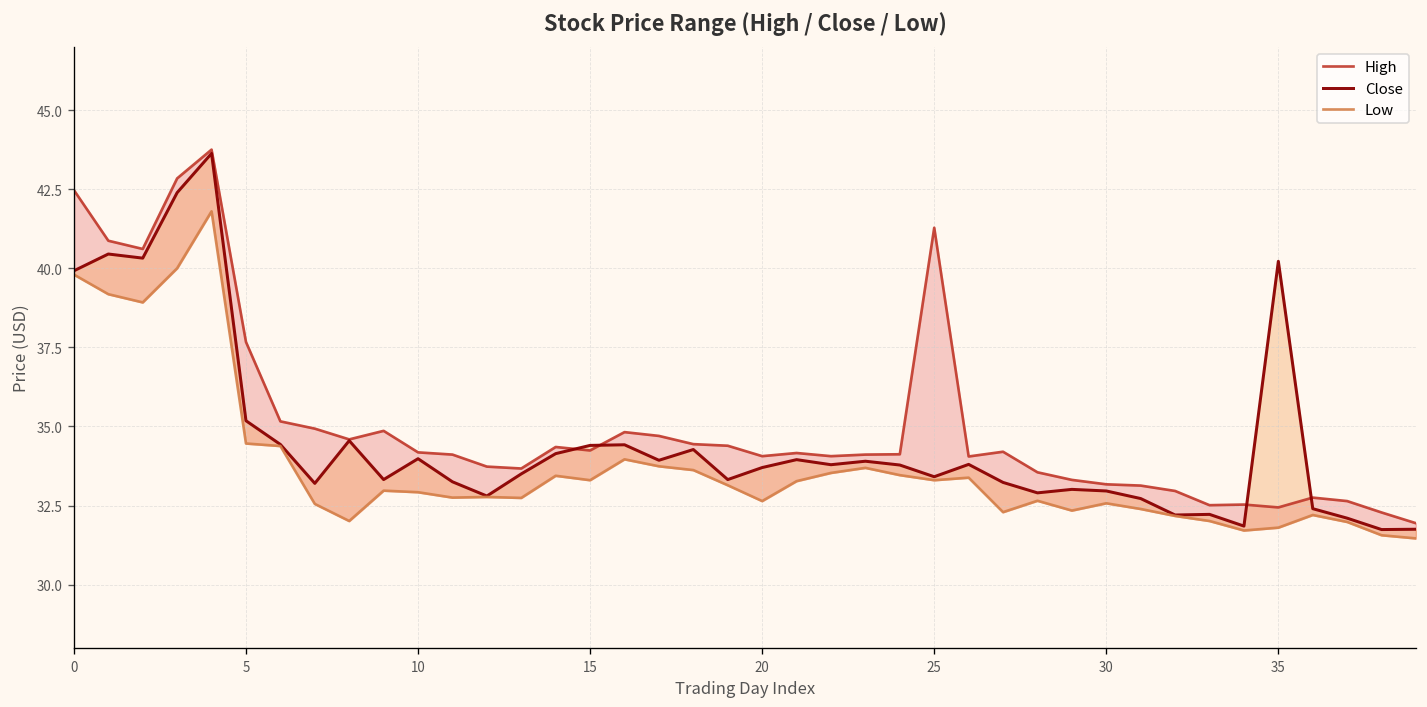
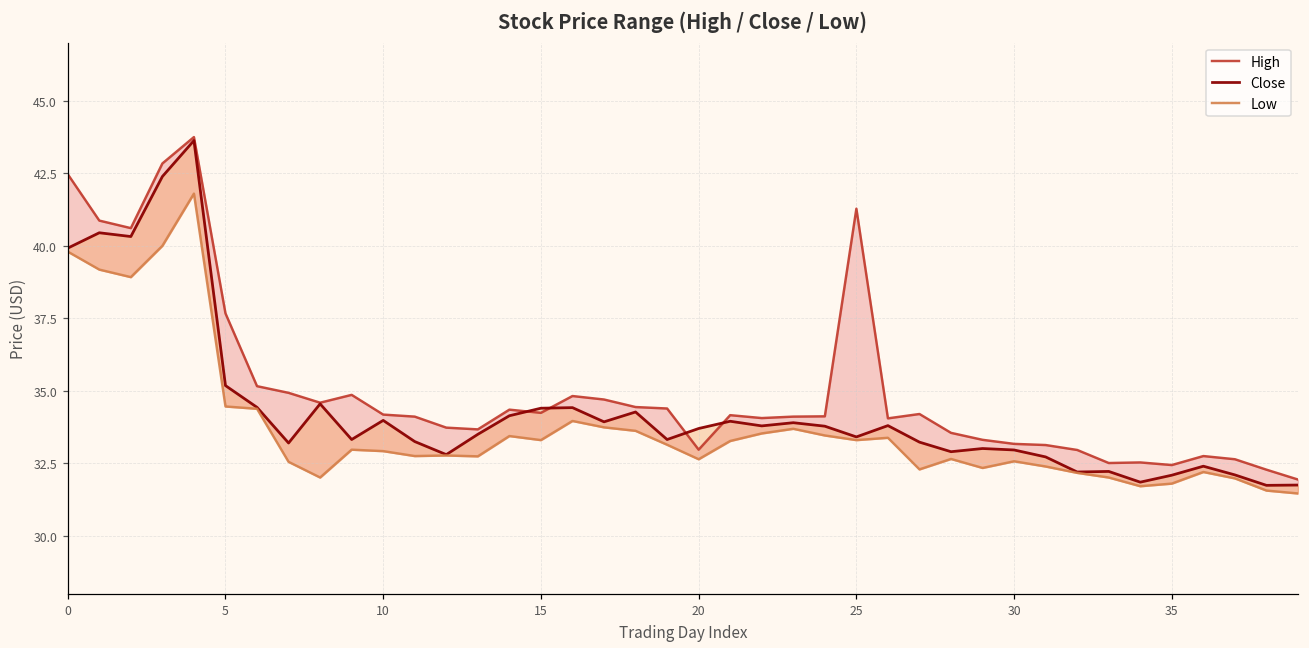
  {
    "High": {
      "0": 42.5,
      "5": 37.7,
      "10": 34.2,
      "15": 34.2,
-     "20": 34.1,
+     "20": 33.0,
      "25": 41.3,
      "30": 33.2,
      "35": 32.4
    },
    "Close": {
      "0": 39.9,
      "5": 35.2,
      "10": 34.0,
      "15": 34.4,
      "20": 33.7,
      "25": 33.4,
      "30": 33.0,
-     "35": 40.2
+     "35": 32.1
    },
    "Low": {
      "0": 39.8,
      "5": 34.5,
      "10": 32.9,
      "15": 33.3,
      "20": 32.6,
      "25": 33.3,
      "30": 32.6,
      "35": 31.8
    }
  }
